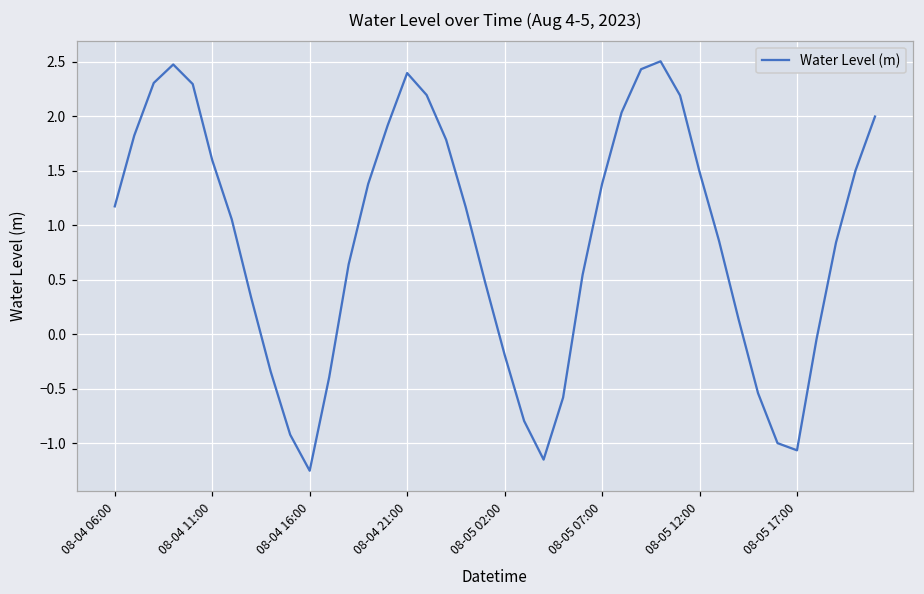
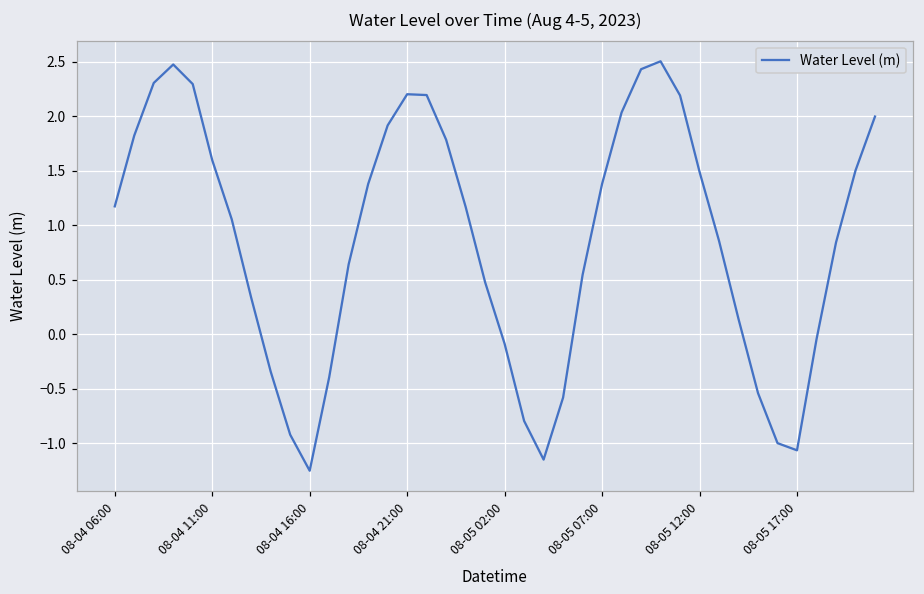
  {
    "08-04 06:00": 1.2,
    "08-04 11:00": 1.6,
    "08-04 16:00": -1.3,
-   "08-04 21:00": 2.4,
-   "08-05 02:00": -0.2,
+   "08-04 21:00": 2.2,
+   "08-05 02:00": -0.1,
    "08-05 07:00": 1.4,
    "08-05 12:00": 1.5,
    "08-05 17:00": -1.1
  }
